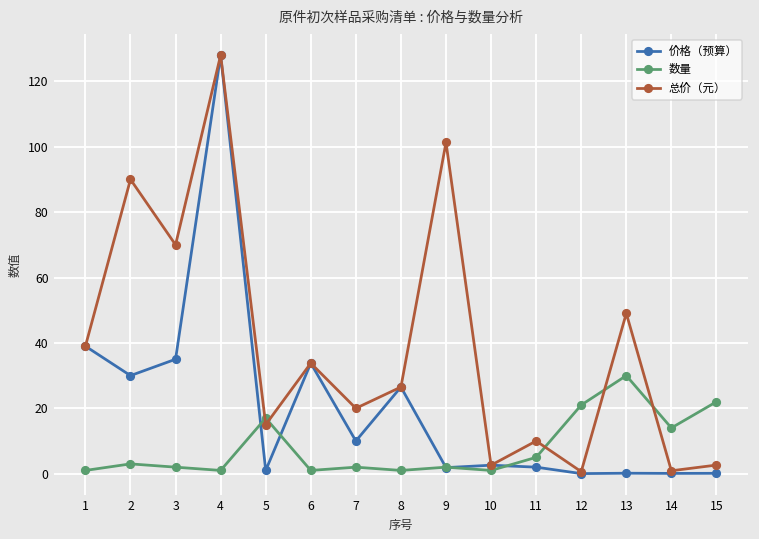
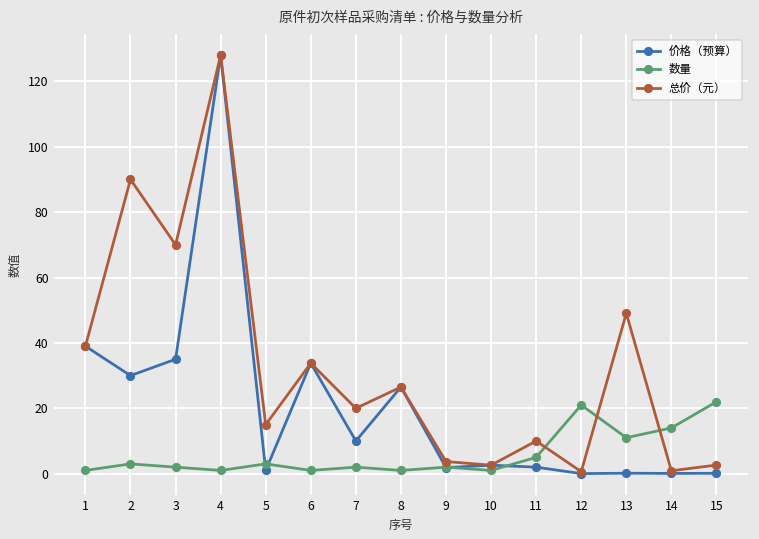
  {
    "价格（预算）": {
      "2": 30,
      "3": 35,
      "5": 1,
      "7": 10,
      "11": 2,
      "13": 0,
      "15": 0
    },
    "数量": {
      "1": 1,
      "2": 3,
      "3": 2,
      "4": 1,
-     "5": 17,
+     "5": 3,
      "6": 1,
      "7": 2,
      "8": 1,
      "10": 1,
      "11": 5,
      "12": 21,
-     "13": 30,
+     "13": 11,
      "14": 14,
      "15": 22
    },
    "总价（元）": {
      "2": 90,
      "3": 70,
      "5": 15,
      "7": 20,
-     "9": 101,
+     "9": 4,
      "11": 10,
      "13": 49,
      "15": 3
    }
  }
